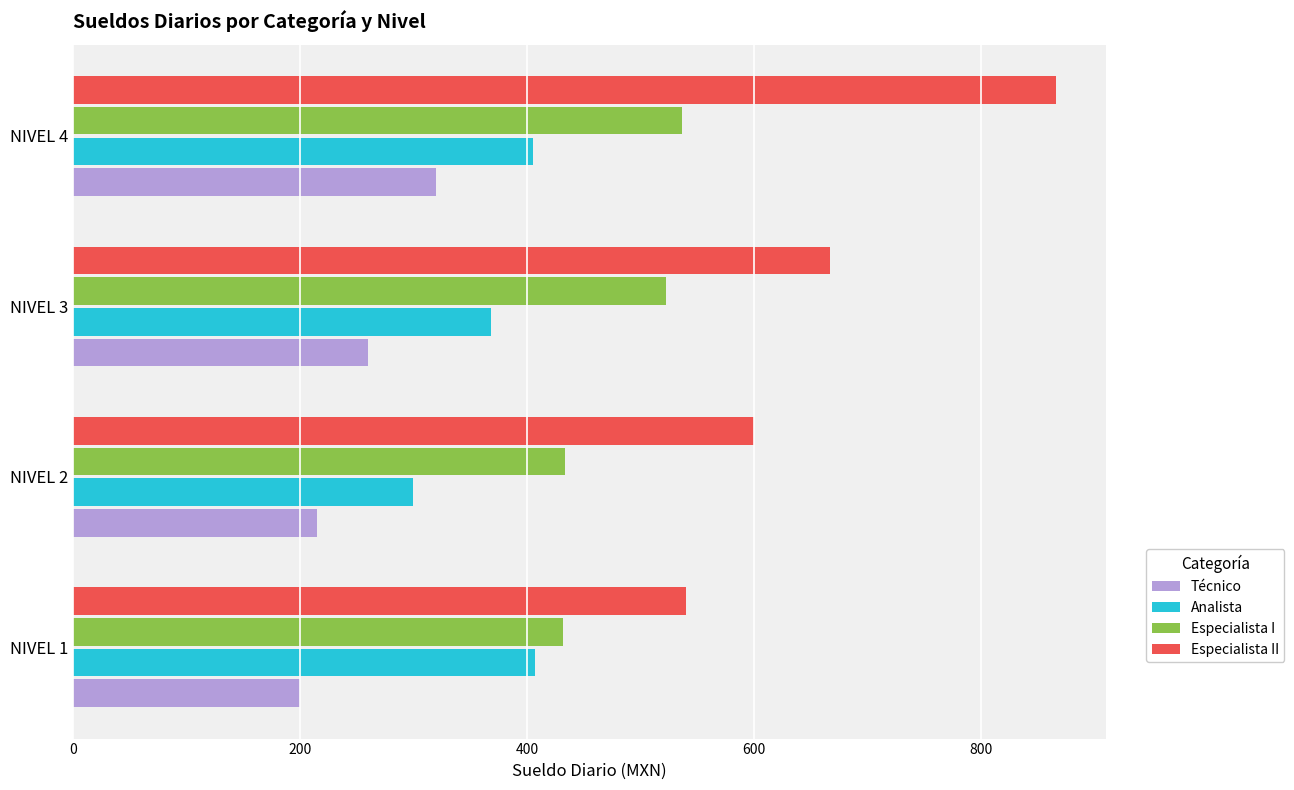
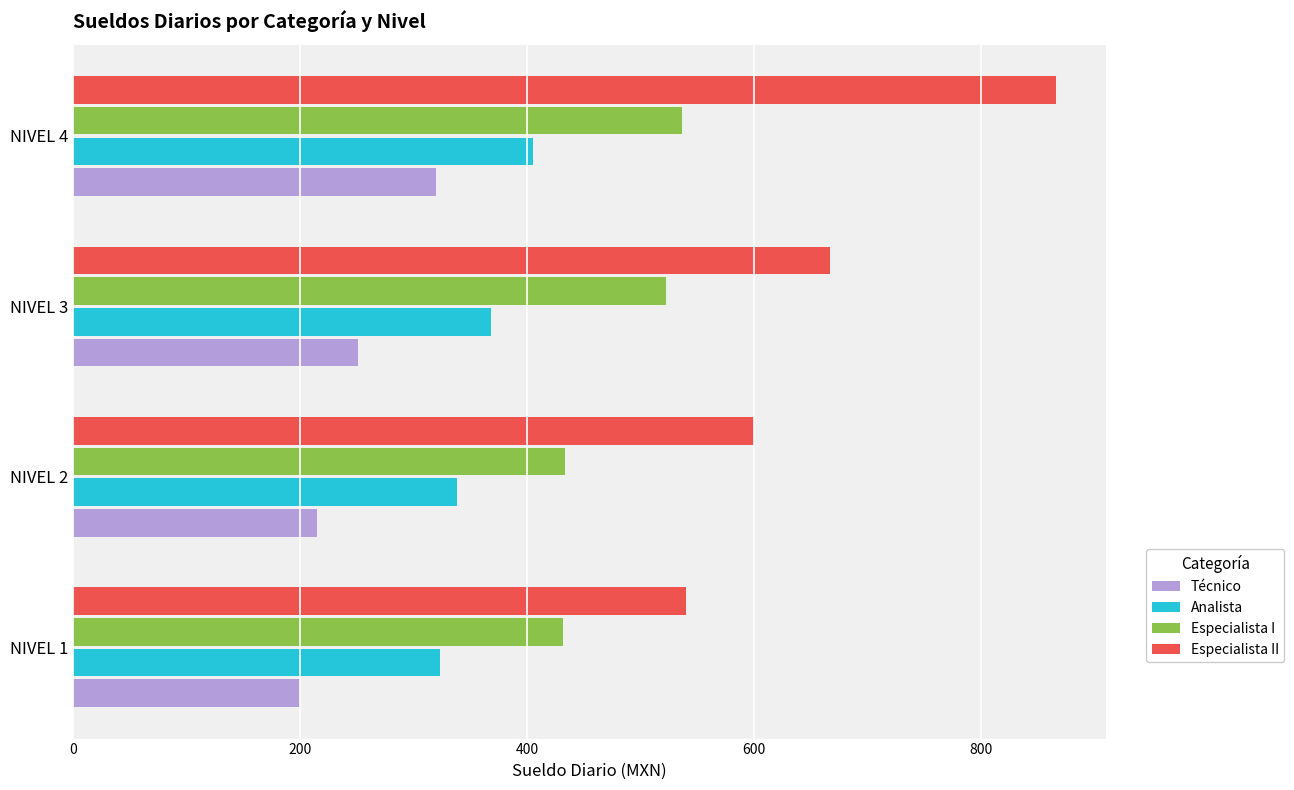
  {
    "Técnico": {
      "NIVEL 4": 320,
-     "NIVEL 3": 260,
+     "NIVEL 3": 251,
      "NIVEL 2": 215,
      "NIVEL 1": 200
    },
    "Analista": {
      "NIVEL 4": 405,
      "NIVEL 3": 368,
-     "NIVEL 2": 299,
-     "NIVEL 1": 407
+     "NIVEL 2": 338,
+     "NIVEL 1": 323
    },
    "Especialista I": {
      "NIVEL 4": 537,
      "NIVEL 3": 523,
      "NIVEL 2": 433,
      "NIVEL 1": 432
    },
    "Especialista II": {
      "NIVEL 4": 867,
      "NIVEL 3": 667,
      "NIVEL 2": 600,
      "NIVEL 1": 540
    }
  }
